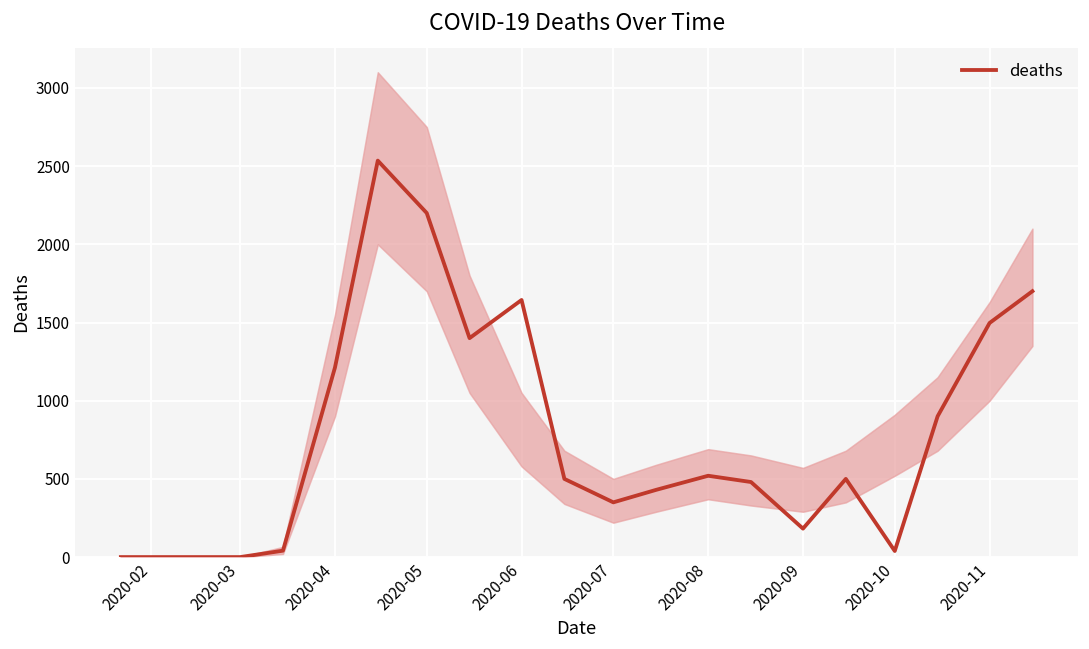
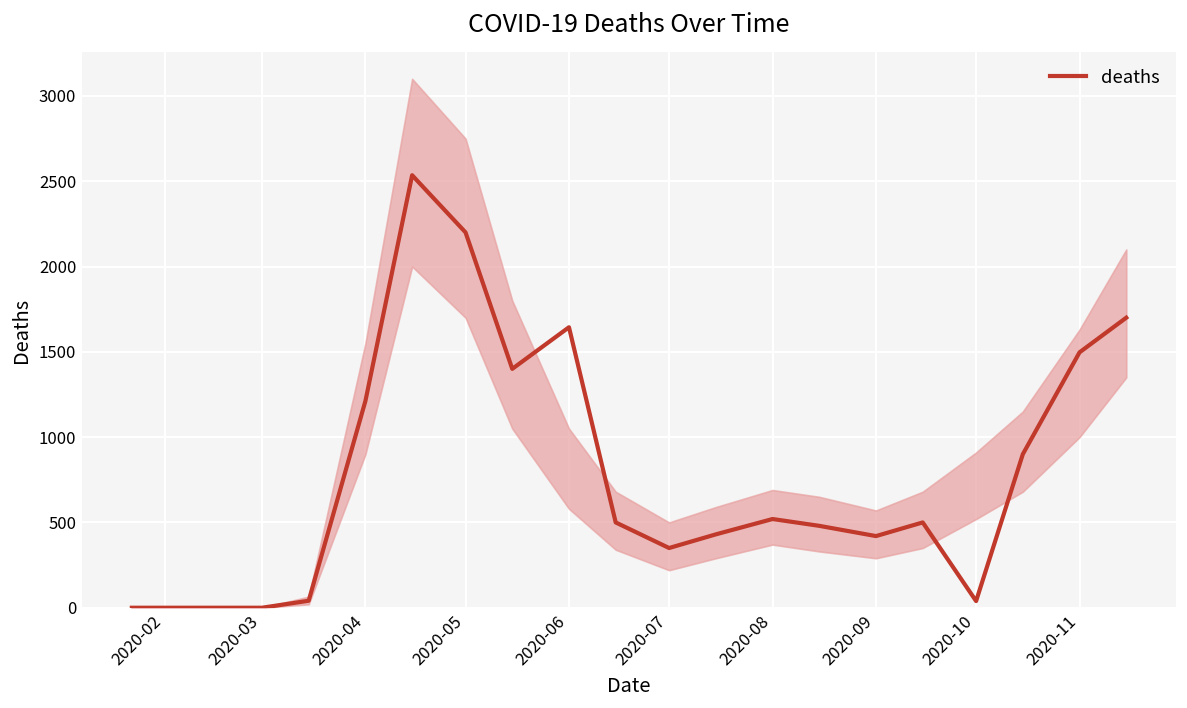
  {
    "deaths": {
      "2020-04": 1210,
      "2020-05": 2200,
      "2020-06": 1640,
      "2020-07": 350,
      "2020-08": 520,
-     "2020-09": 180,
+     "2020-09": 420,
      "2020-10": 40,
      "2020-11": 1500
    }
  }
